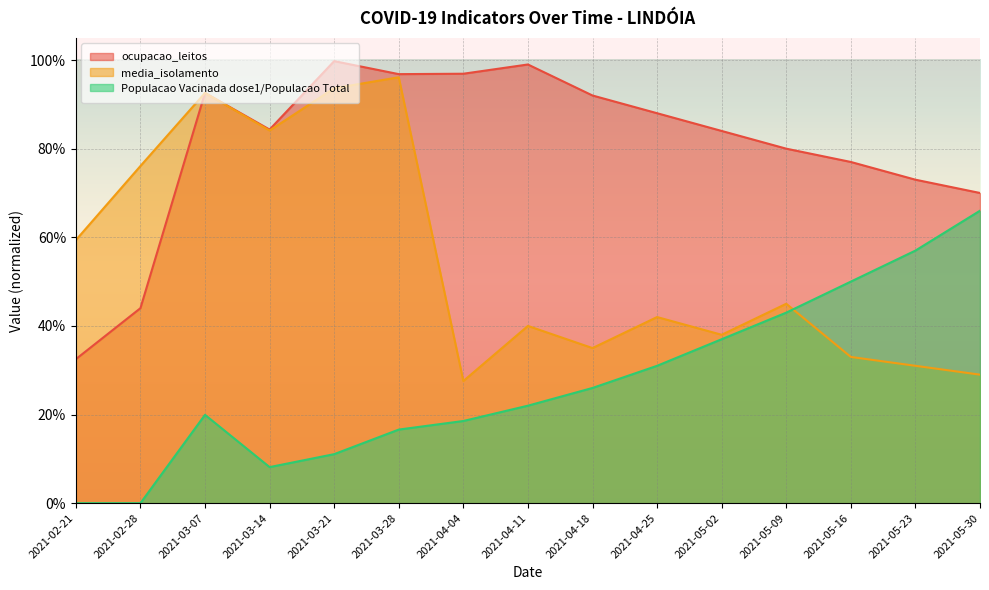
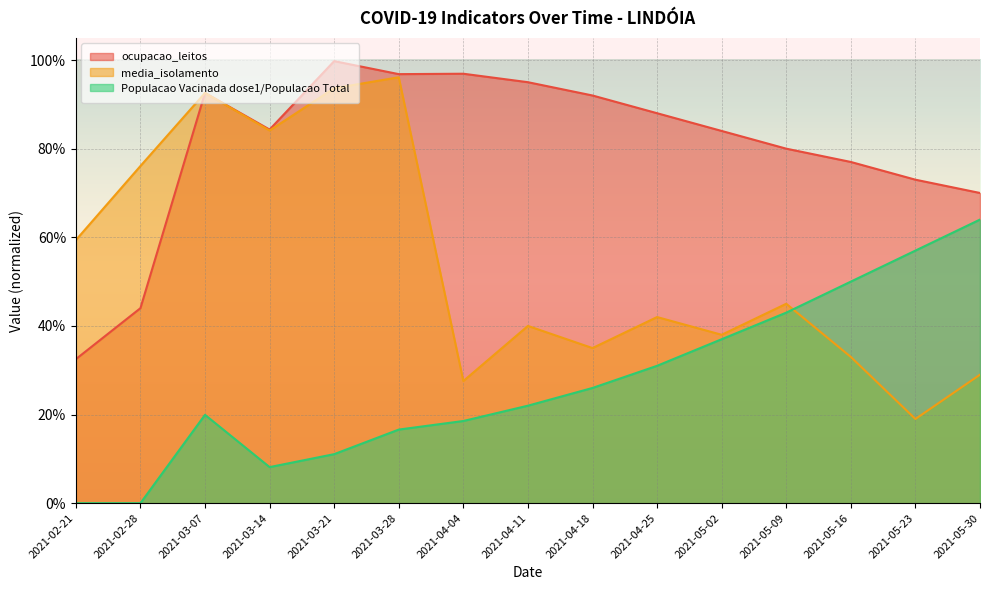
  {
    "ocupacao_leitos": {
      "2021-02-21": "32%",
      "2021-02-28": "44%",
      "2021-03-28": "97%",
      "2021-04-04": "97%",
-     "2021-04-11": "99%",
+     "2021-04-11": "95%",
      "2021-04-18": "92%",
      "2021-04-25": "88%",
      "2021-05-02": "84%",
      "2021-05-09": "80%",
      "2021-05-16": "77%",
      "2021-05-23": "73%",
      "2021-05-30": "70%"
    },
    "media_isolamento": {
      "2021-02-21": "59%",
      "2021-02-28": "76%",
      "2021-03-28": "96%",
      "2021-04-04": "28%",
      "2021-04-11": "40%",
      "2021-04-18": "35%",
      "2021-04-25": "42%",
      "2021-05-02": "38%",
      "2021-05-09": "45%",
      "2021-05-16": "33%",
-     "2021-05-23": "31%",
+     "2021-05-23": "19%",
      "2021-05-30": "29%"
    },
    "Populacao Vacinada dose1/Populacao Total": {
      "2021-02-21": "0%",
      "2021-02-28": "0%",
      "2021-03-07": "20%",
      "2021-03-14": "8%",
      "2021-03-21": "11%",
      "2021-03-28": "17%",
      "2021-04-04": "19%",
      "2021-04-11": "22%",
      "2021-04-18": "26%",
      "2021-04-25": "31%",
      "2021-05-02": "37%",
      "2021-05-09": "43%",
      "2021-05-16": "50%",
      "2021-05-23": "57%",
-     "2021-05-30": "66%"
+     "2021-05-30": "64%"
    }
  }
